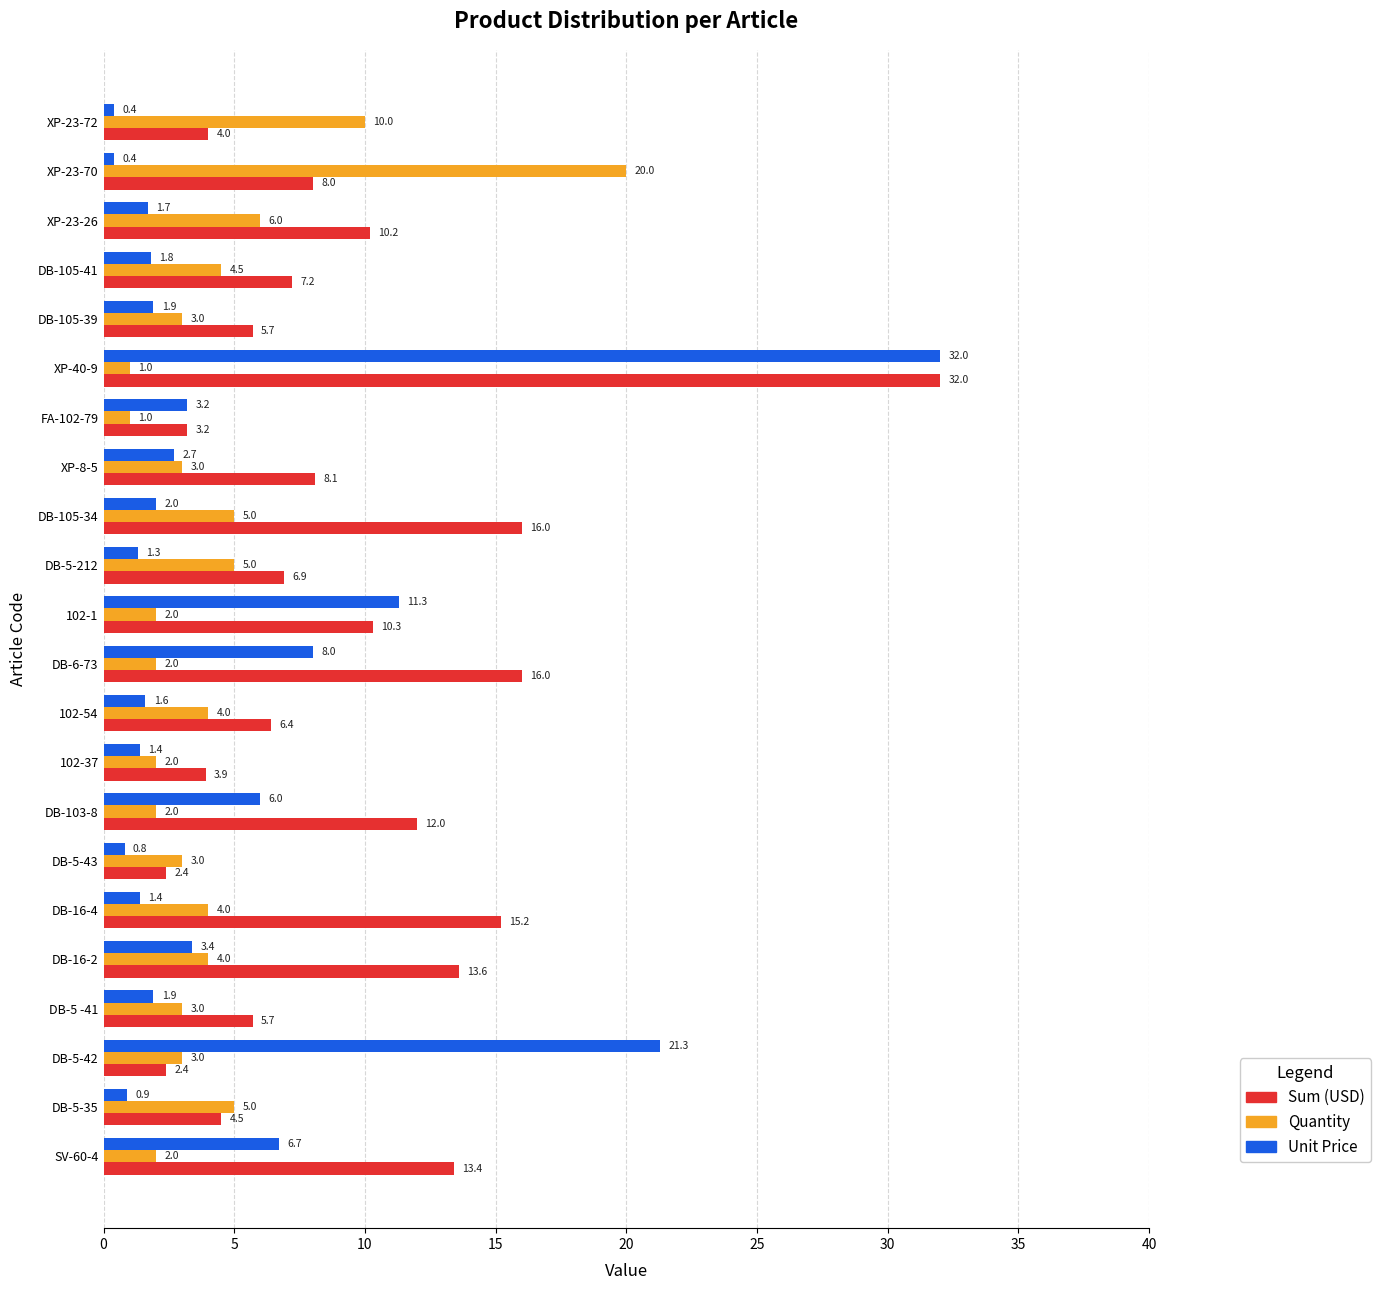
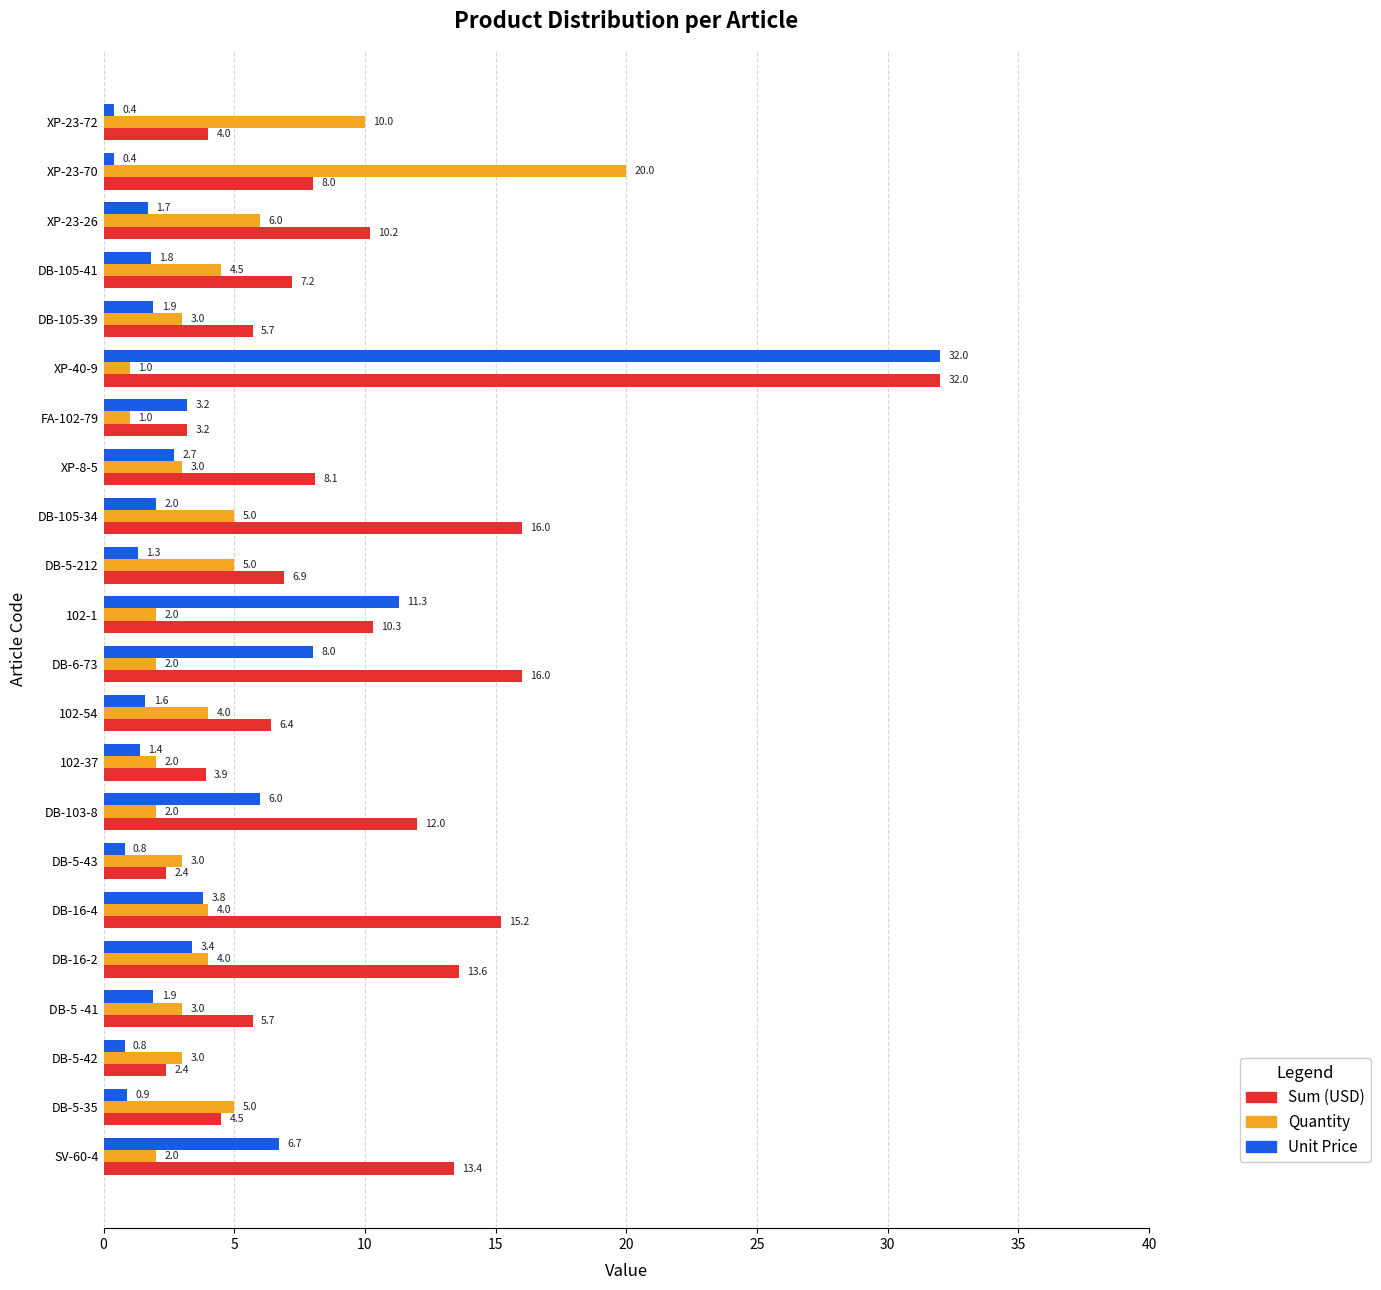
  {
    "Sum (USD)": {
      "XP-23-72": 4.0,
      "XP-23-70": 8.0,
      "XP-23-26": 10.2,
      "DB-105-41": 7.2,
      "DB-105-39": 5.7,
      "XP-40-9": 32.0,
      "FA-102-79": 3.2,
      "XP-8-5": 8.1,
      "DB-105-34": 16.0,
      "DB-5-212": 6.9,
      "102-1": 10.3,
      "DB-6-73": 16.0,
      "102-54": 6.4,
      "102-37": 3.9,
      "DB-103-8": 12.0,
      "DB-5-43": 2.4,
      "DB-16-4": 15.2,
      "DB-16-2": 13.6,
      "DB-5 -41": 5.7,
      "DB-5-42": 2.4,
      "DB-5-35": 4.5,
      "SV-60-4": 13.4
    },
    "Quantity": {
      "XP-23-72": 10.0,
      "XP-23-70": 20.0,
      "XP-23-26": 6.0,
      "DB-105-41": 4.5,
      "DB-105-39": 3.0,
      "XP-40-9": 1.0,
      "FA-102-79": 1.0,
      "XP-8-5": 3.0,
      "DB-105-34": 5.0,
      "DB-5-212": 5.0,
      "102-1": 2.0,
      "DB-6-73": 2.0,
      "102-54": 4.0,
      "102-37": 2.0,
      "DB-103-8": 2.0,
      "DB-5-43": 3.0,
      "DB-16-4": 4.0,
      "DB-16-2": 4.0,
      "DB-5 -41": 3.0,
      "DB-5-42": 3.0,
      "DB-5-35": 5.0,
      "SV-60-4": 2.0
    },
    "Unit Price": {
      "XP-23-72": 0.4,
      "XP-23-70": 0.4,
      "XP-23-26": 1.7,
      "DB-105-41": 1.8,
      "DB-105-39": 1.9,
      "XP-40-9": 32.0,
      "FA-102-79": 3.2,
      "XP-8-5": 2.7,
      "DB-105-34": 2.0,
      "DB-5-212": 1.3,
      "102-1": 11.3,
      "DB-6-73": 8.0,
      "102-54": 1.6,
      "102-37": 1.4,
      "DB-103-8": 6.0,
      "DB-5-43": 0.8,
-     "DB-16-4": 1.4,
+     "DB-16-4": 3.8,
      "DB-16-2": 3.4,
      "DB-5 -41": 1.9,
-     "DB-5-42": 21.3,
+     "DB-5-42": 0.8,
      "DB-5-35": 0.9,
      "SV-60-4": 6.7
    }
  }
